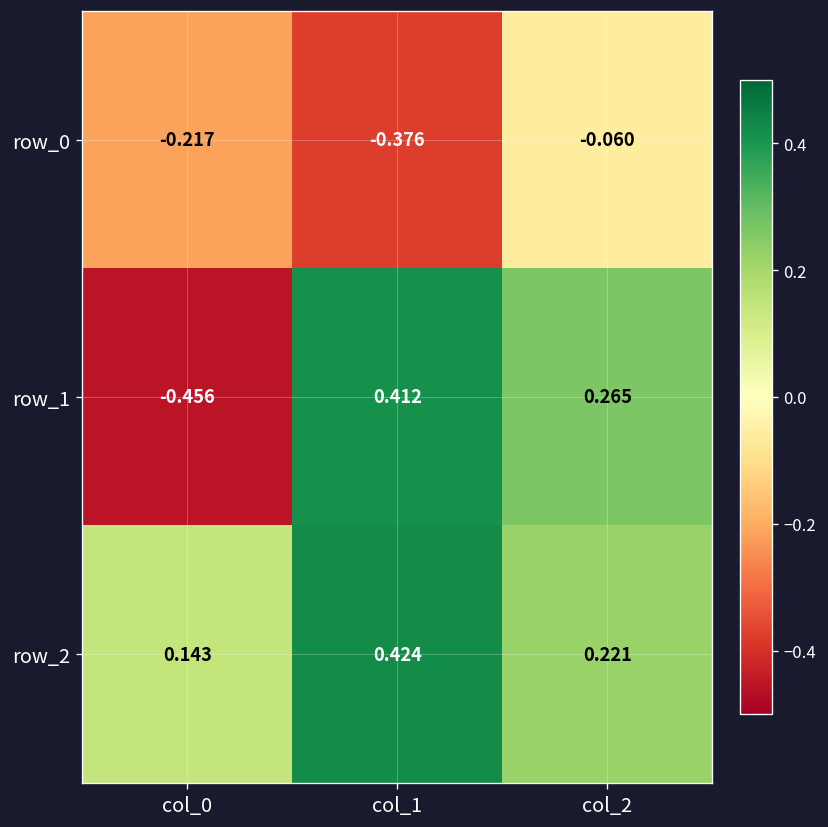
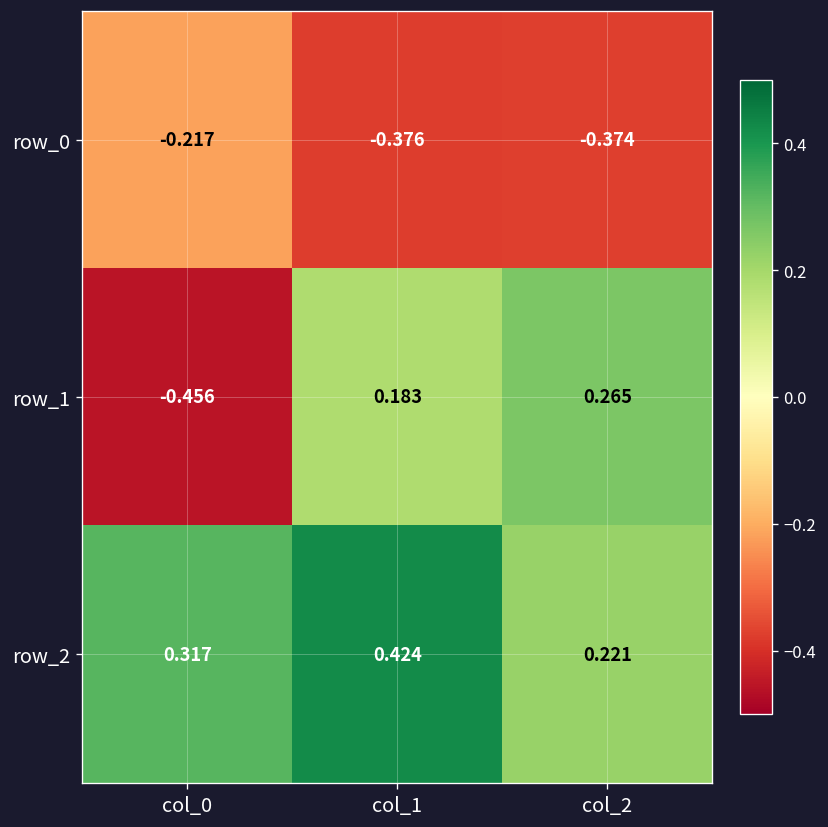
  {
    "row_0": {
      "col_0": -0.217,
      "col_1": -0.376,
-     "col_2": -0.060
+     "col_2": -0.374
    },
    "row_1": {
      "col_0": -0.456,
-     "col_1": 0.412,
+     "col_1": 0.183,
      "col_2": 0.265
    },
    "row_2": {
-     "col_0": 0.143,
+     "col_0": 0.317,
      "col_1": 0.424,
      "col_2": 0.221
    }
  }
